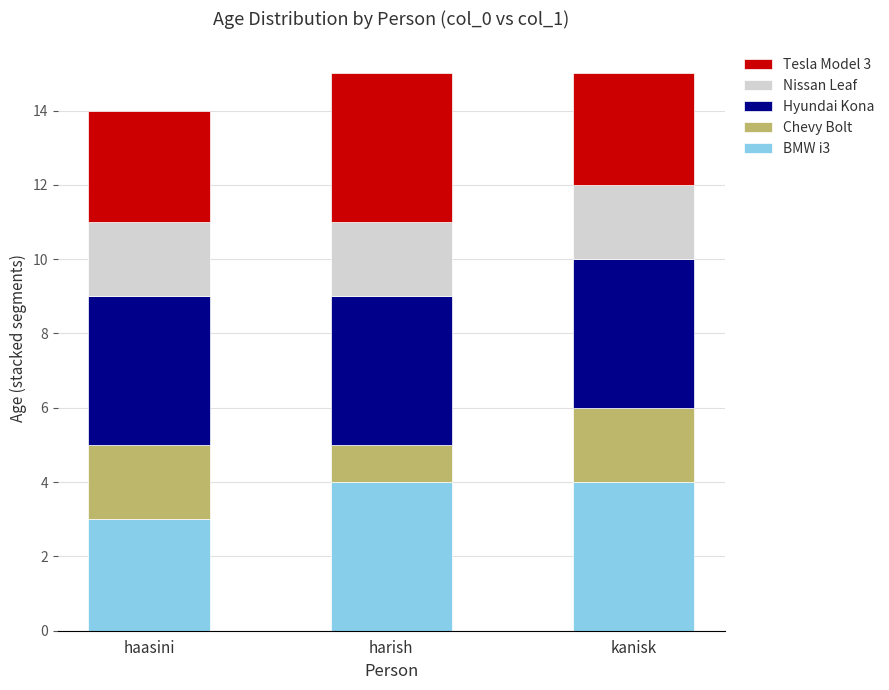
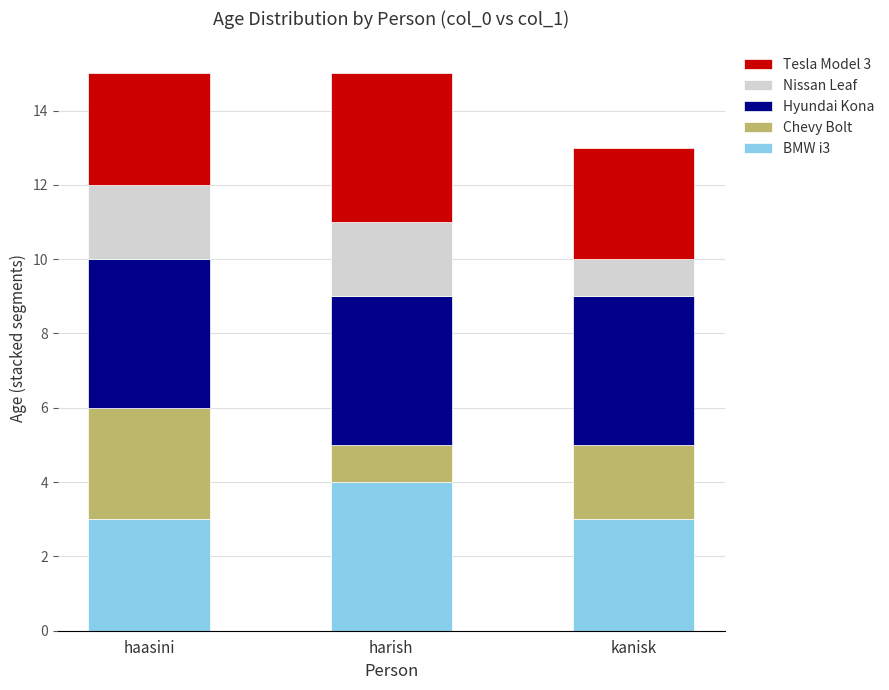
  {
    "BMW i3": {
      "haasini": 3,
      "harish": 4,
-     "kanisk": 4
+     "kanisk": 3
    },
    "Chevy Bolt": {
-     "haasini": 2,
+     "haasini": 3,
      "harish": 1,
      "kanisk": 2
    },
    "Hyundai Kona": {
      "haasini": 4,
      "harish": 4,
      "kanisk": 4
    },
    "Nissan Leaf": {
      "haasini": 2,
      "harish": 2,
-     "kanisk": 2
+     "kanisk": 1
    },
    "Tesla Model 3": {
      "haasini": 3,
      "harish": 4,
      "kanisk": 3
    }
  }
